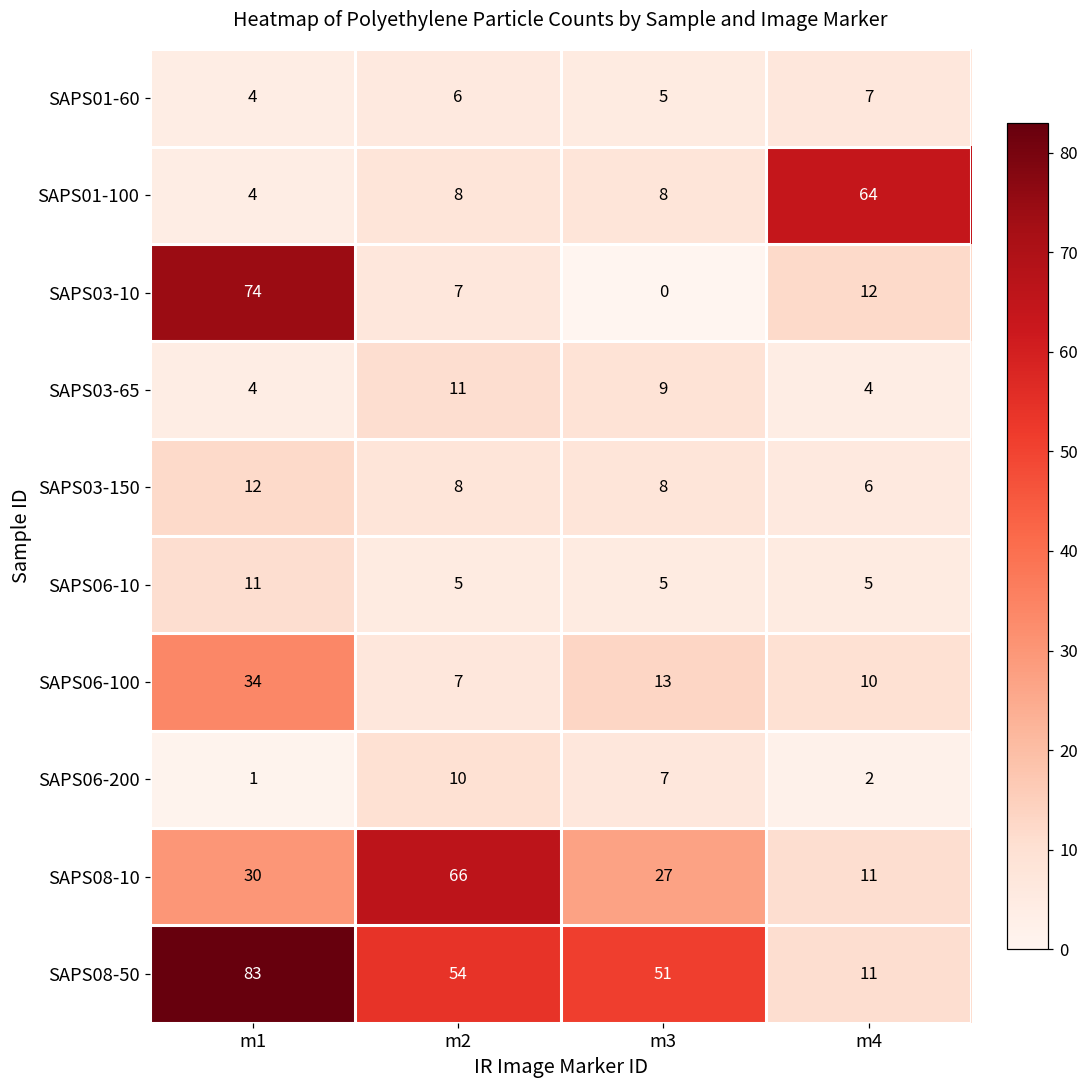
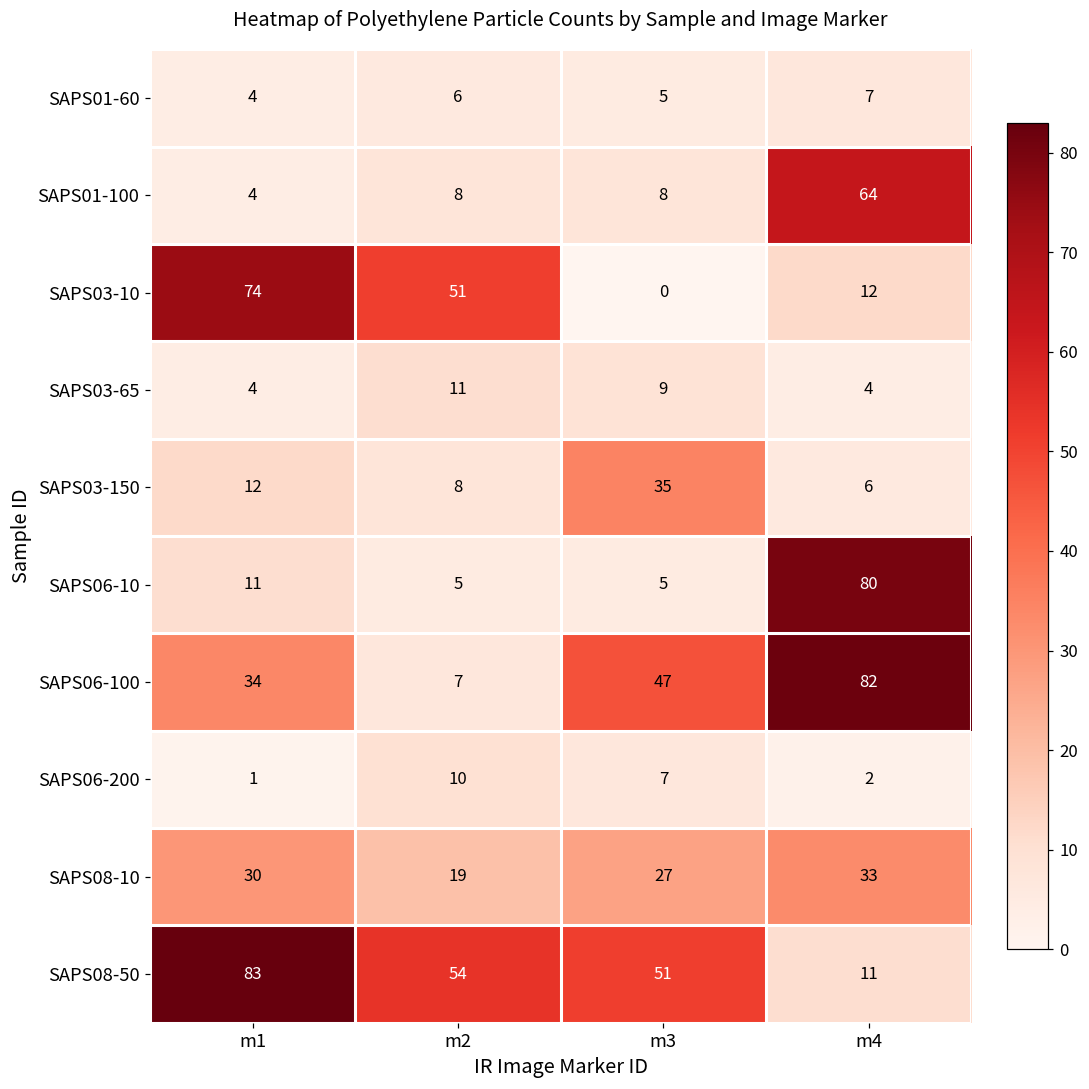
  {
    "SAPS01-60": {
      "m1": 4,
      "m2": 6,
      "m3": 5,
      "m4": 7
    },
    "SAPS01-100": {
      "m1": 4,
      "m2": 8,
      "m3": 8,
      "m4": 64
    },
    "SAPS03-10": {
      "m1": 74,
-     "m2": 7,
+     "m2": 51,
      "m3": 0,
      "m4": 12
    },
    "SAPS03-65": {
      "m1": 4,
      "m2": 11,
      "m3": 9,
      "m4": 4
    },
    "SAPS03-150": {
      "m1": 12,
      "m2": 8,
-     "m3": 8,
+     "m3": 35,
      "m4": 6
    },
    "SAPS06-10": {
      "m1": 11,
      "m2": 5,
      "m3": 5,
-     "m4": 5
+     "m4": 80
    },
    "SAPS06-100": {
      "m1": 34,
      "m2": 7,
-     "m3": 13,
-     "m4": 10
+     "m3": 47,
+     "m4": 82
    },
    "SAPS06-200": {
      "m1": 1,
      "m2": 10,
      "m3": 7,
      "m4": 2
    },
    "SAPS08-10": {
      "m1": 30,
-     "m2": 66,
+     "m2": 19,
      "m3": 27,
-     "m4": 11
+     "m4": 33
    },
    "SAPS08-50": {
      "m1": 83,
      "m2": 54,
      "m3": 51,
      "m4": 11
    }
  }
